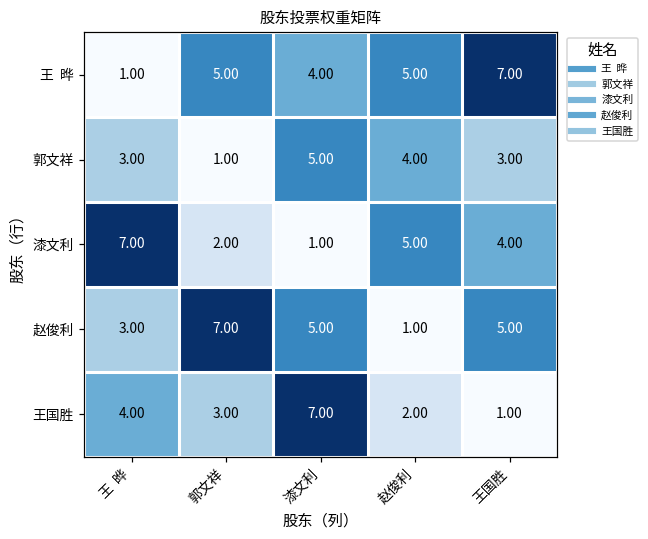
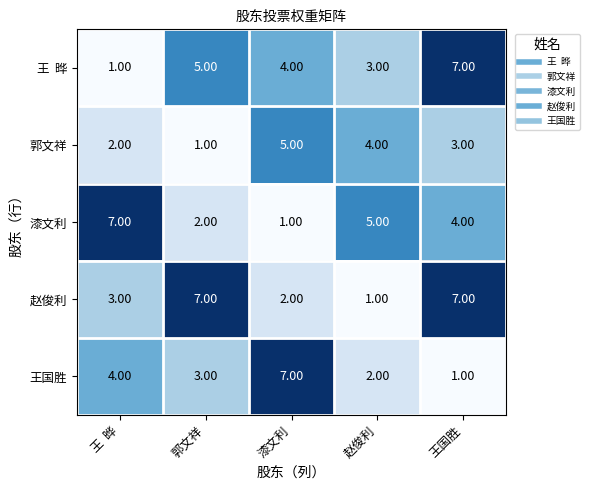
  {
    "王 晔": {
      "王 晔": 1.00,
      "郭文祥": 5.00,
      "漆文利": 4.00,
-     "赵俊利": 5.00,
+     "赵俊利": 3.00,
      "王国胜": 7.00
    },
    "郭文祥": {
-     "王 晔": 3.00,
+     "王 晔": 2.00,
      "郭文祥": 1.00,
      "漆文利": 5.00,
      "赵俊利": 4.00,
      "王国胜": 3.00
    },
    "漆文利": {
      "王 晔": 7.00,
      "郭文祥": 2.00,
      "漆文利": 1.00,
      "赵俊利": 5.00,
      "王国胜": 4.00
    },
    "赵俊利": {
      "王 晔": 3.00,
      "郭文祥": 7.00,
-     "漆文利": 5.00,
+     "漆文利": 2.00,
      "赵俊利": 1.00,
-     "王国胜": 5.00
+     "王国胜": 7.00
    },
    "王国胜": {
      "王 晔": 4.00,
      "郭文祥": 3.00,
      "漆文利": 7.00,
      "赵俊利": 2.00,
      "王国胜": 1.00
    }
  }
